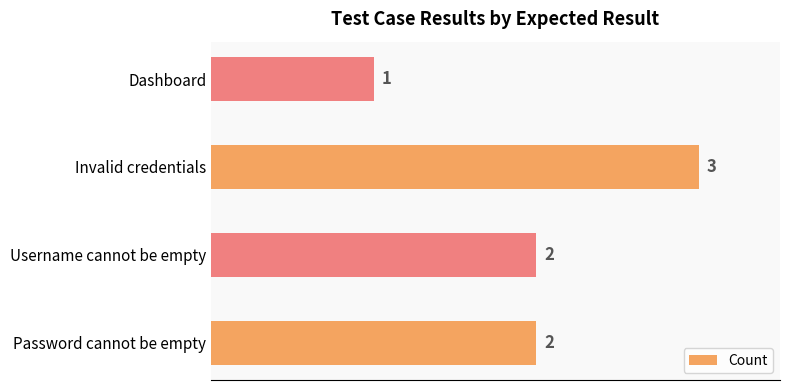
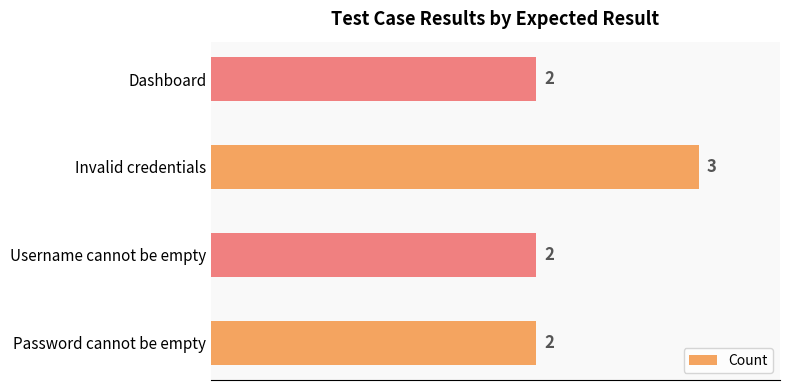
  {
-   "Dashboard": 1,
+   "Dashboard": 2,
    "Invalid credentials": 3,
    "Username cannot be empty": 2,
    "Password cannot be empty": 2
  }
